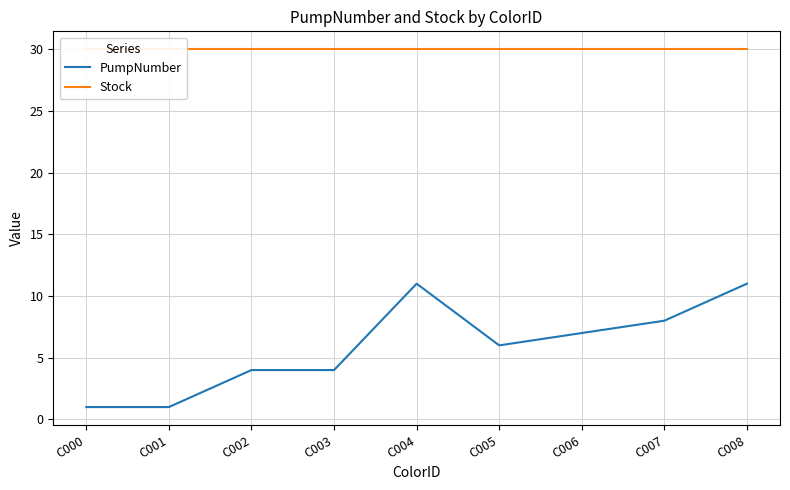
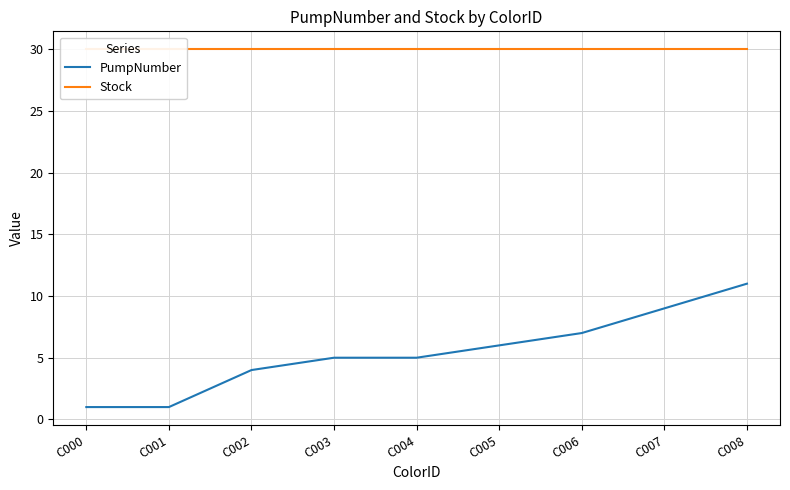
  {
    "PumpNumber": {
      "C000": 1,
      "C001": 1,
      "C002": 4,
-     "C003": 4,
-     "C004": 11,
+     "C003": 5,
+     "C004": 5,
      "C005": 6,
      "C006": 7,
-     "C007": 8,
+     "C007": 9,
      "C008": 11
    },
    "Stock": {
      "C002": 30,
      "C003": 30,
      "C004": 30,
      "C005": 30,
      "C006": 30,
      "C007": 30,
      "C008": 30
    }
  }
